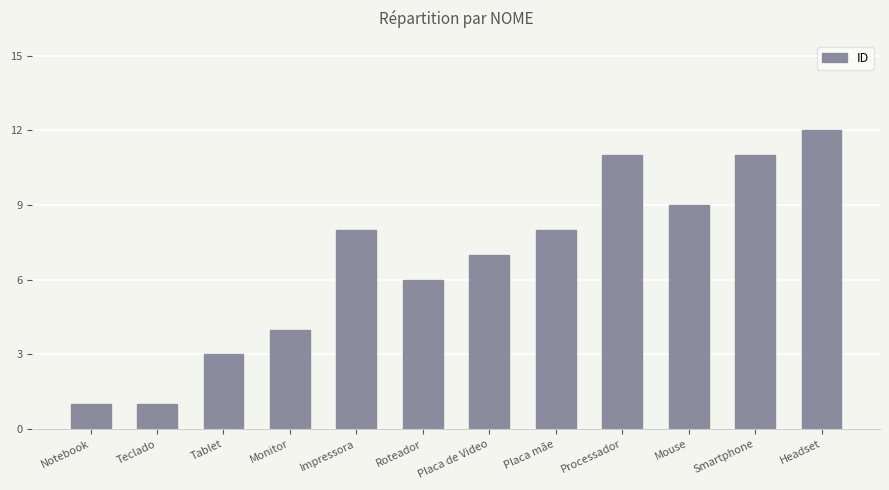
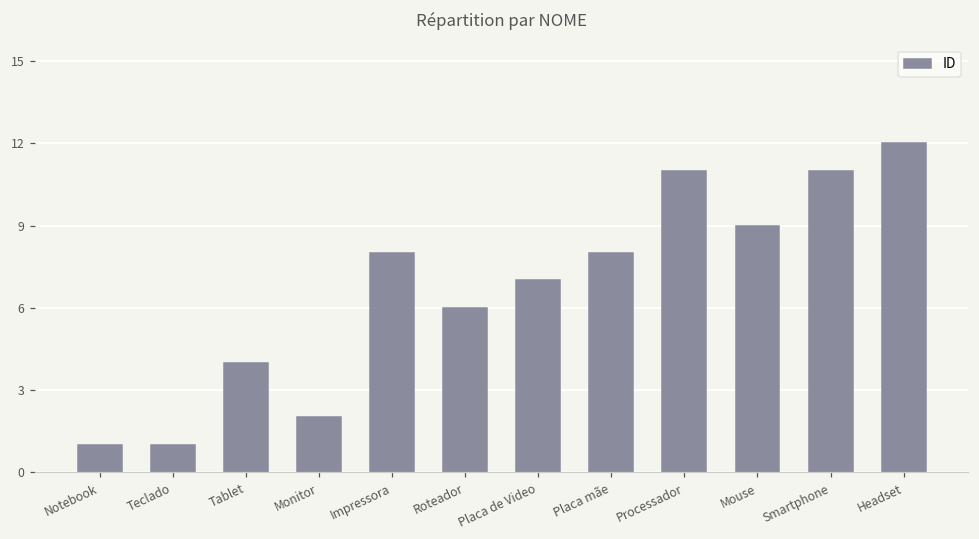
  {
    "Notebook": 1,
    "Teclado": 1,
-   "Tablet": 3,
-   "Monitor": 4,
+   "Tablet": 4,
+   "Monitor": 2,
    "Impressora": 8,
    "Roteador": 6,
    "Placa de Video": 7,
    "Placa mãe": 8,
    "Processador": 11,
    "Mouse": 9,
    "Smartphone": 11,
    "Headset": 12
  }
